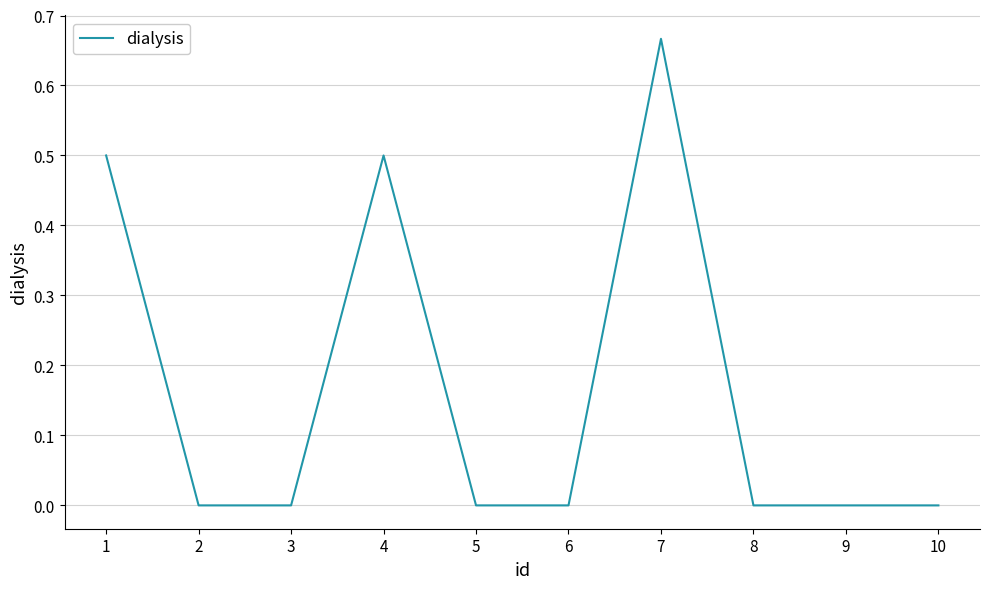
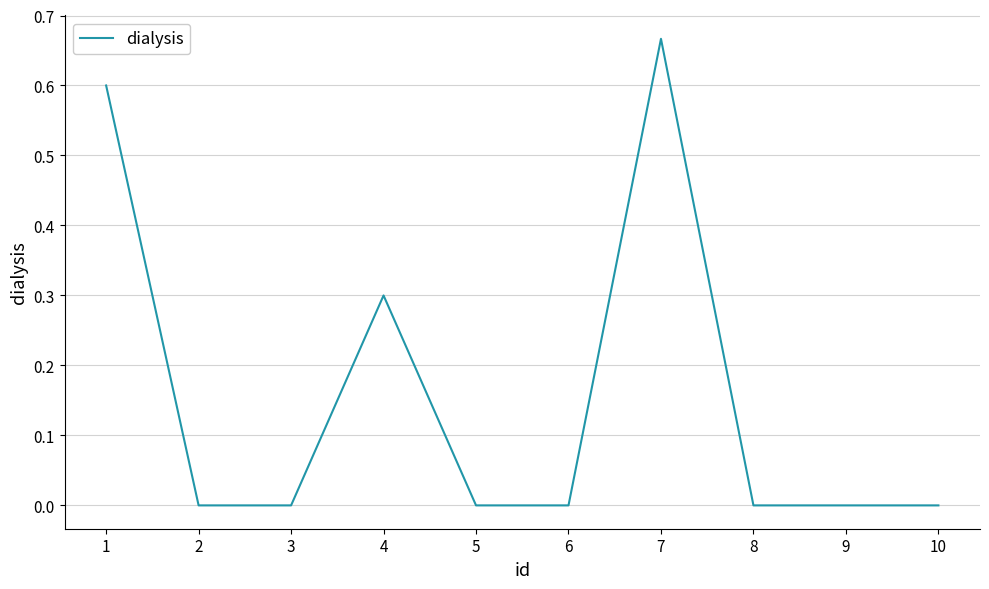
  {
-   "1": 0.5,
+   "1": 0.6,
    "2": 0.0,
    "3": 0.0,
-   "4": 0.5,
+   "4": 0.3,
    "5": 0.0,
    "6": 0.0,
    "7": 0.67,
    "8": 0.0,
    "9": 0.0,
    "10": 0.0
  }
